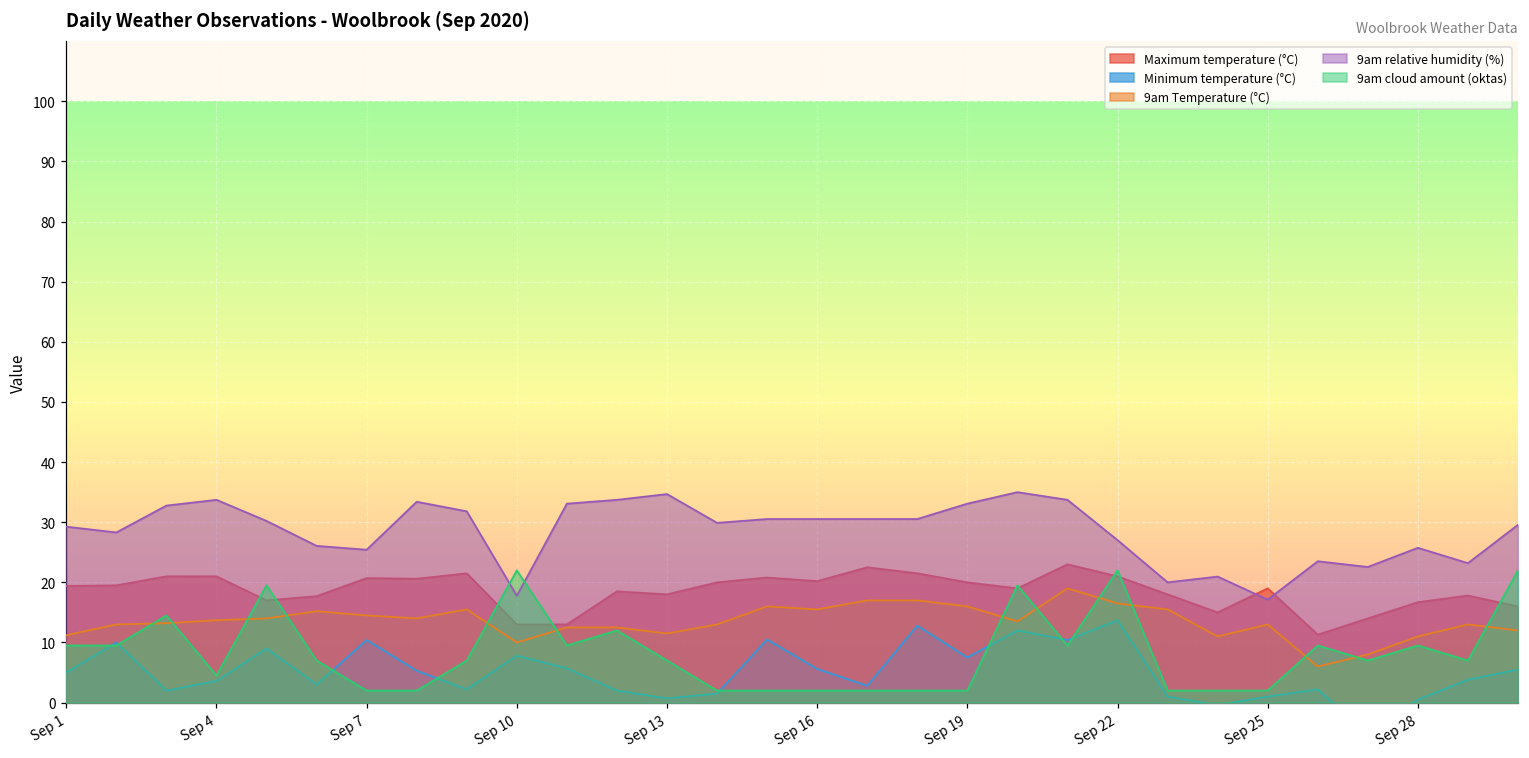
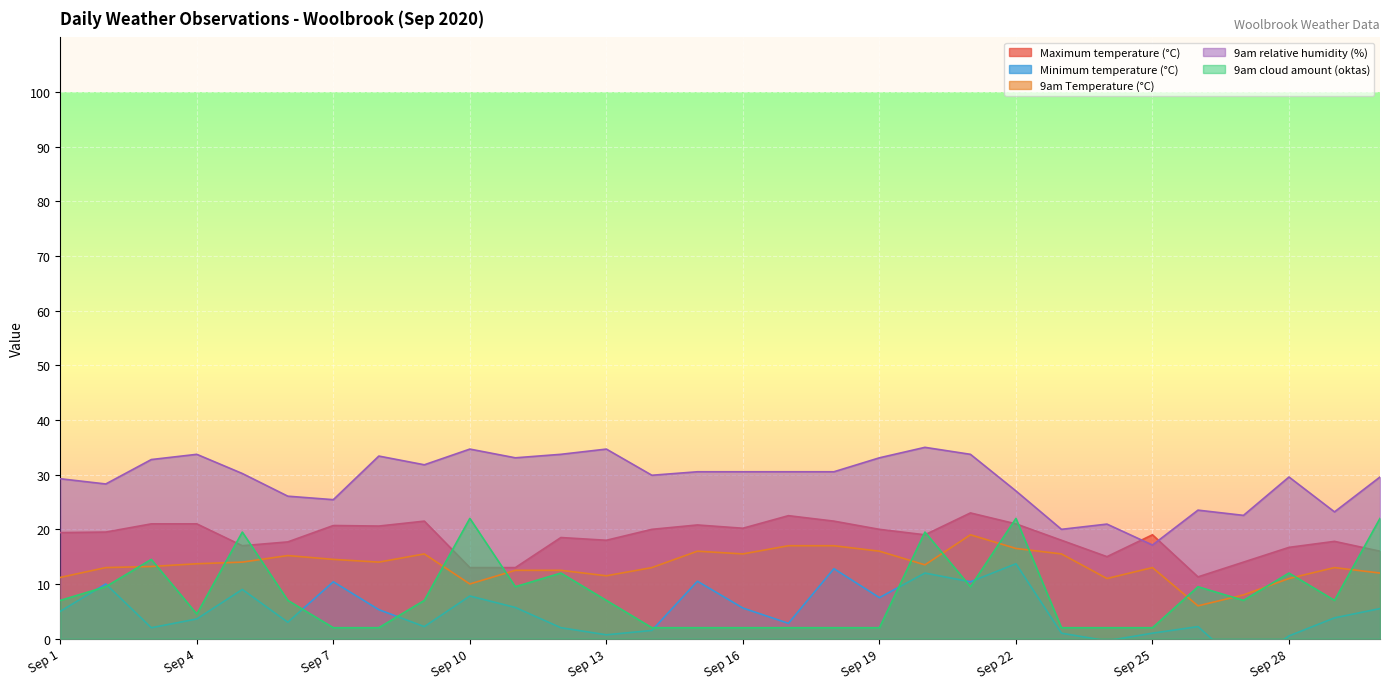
  {
    "9am relative humidity (%)": {
      "Sep 1": 29,
      "Sep 4": 34,
      "Sep 7": 25,
-     "Sep 10": 18,
+     "Sep 10": 35,
      "Sep 13": 35,
      "Sep 16": 31,
      "Sep 19": 33,
      "Sep 22": 27,
      "Sep 25": 17,
-     "Sep 28": 26
+     "Sep 28": 30
    },
    "9am cloud amount (oktas)": {
-     "Sep 1": 10,
+     "Sep 1": 7,
      "Sep 4": 5,
      "Sep 7": 2,
      "Sep 10": 22,
      "Sep 13": 7,
      "Sep 16": 2,
      "Sep 19": 2,
      "Sep 22": 22,
      "Sep 25": 2,
-     "Sep 28": 10
+     "Sep 28": 12
    }
  }
